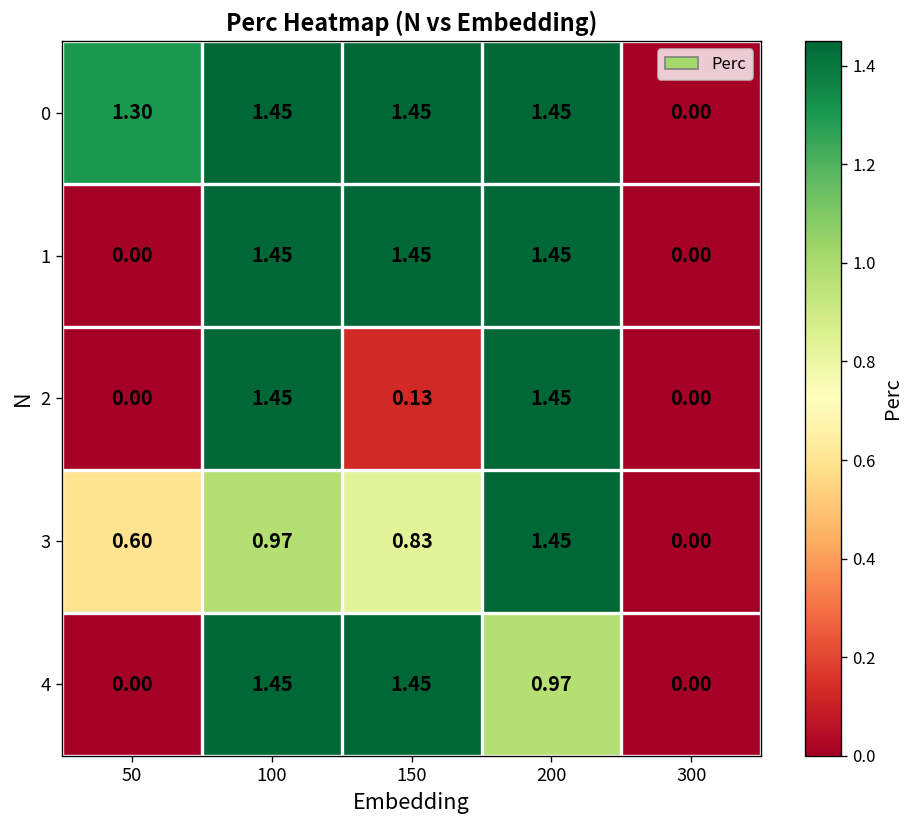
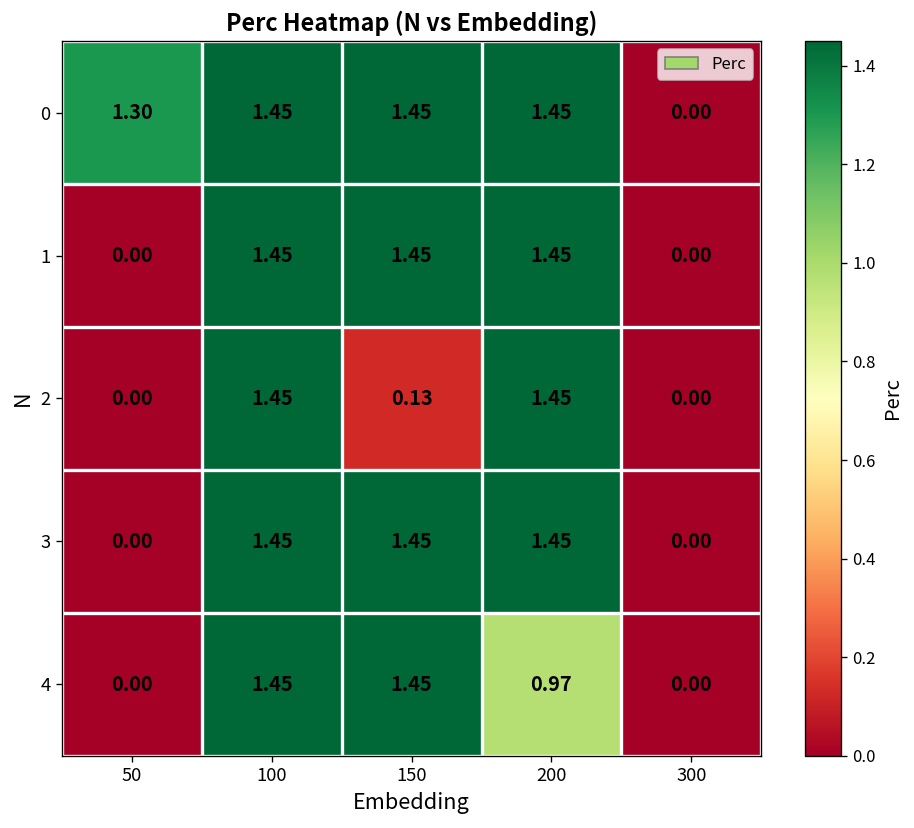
  {
    "0": {
      "50": 1.30,
      "100": 1.45,
      "150": 1.45,
      "200": 1.45,
      "300": 0.00
    },
    "1": {
      "50": 0.00,
      "100": 1.45,
      "150": 1.45,
      "200": 1.45,
      "300": 0.00
    },
    "2": {
      "50": 0.00,
      "100": 1.45,
      "150": 0.13,
      "200": 1.45,
      "300": 0.00
    },
    "3": {
-     "50": 0.60,
-     "100": 0.97,
-     "150": 0.83,
+     "50": 0.00,
+     "100": 1.45,
+     "150": 1.45,
      "200": 1.45,
      "300": 0.00
    },
    "4": {
      "50": 0.00,
      "100": 1.45,
      "150": 1.45,
      "200": 0.97,
      "300": 0.00
    }
  }
